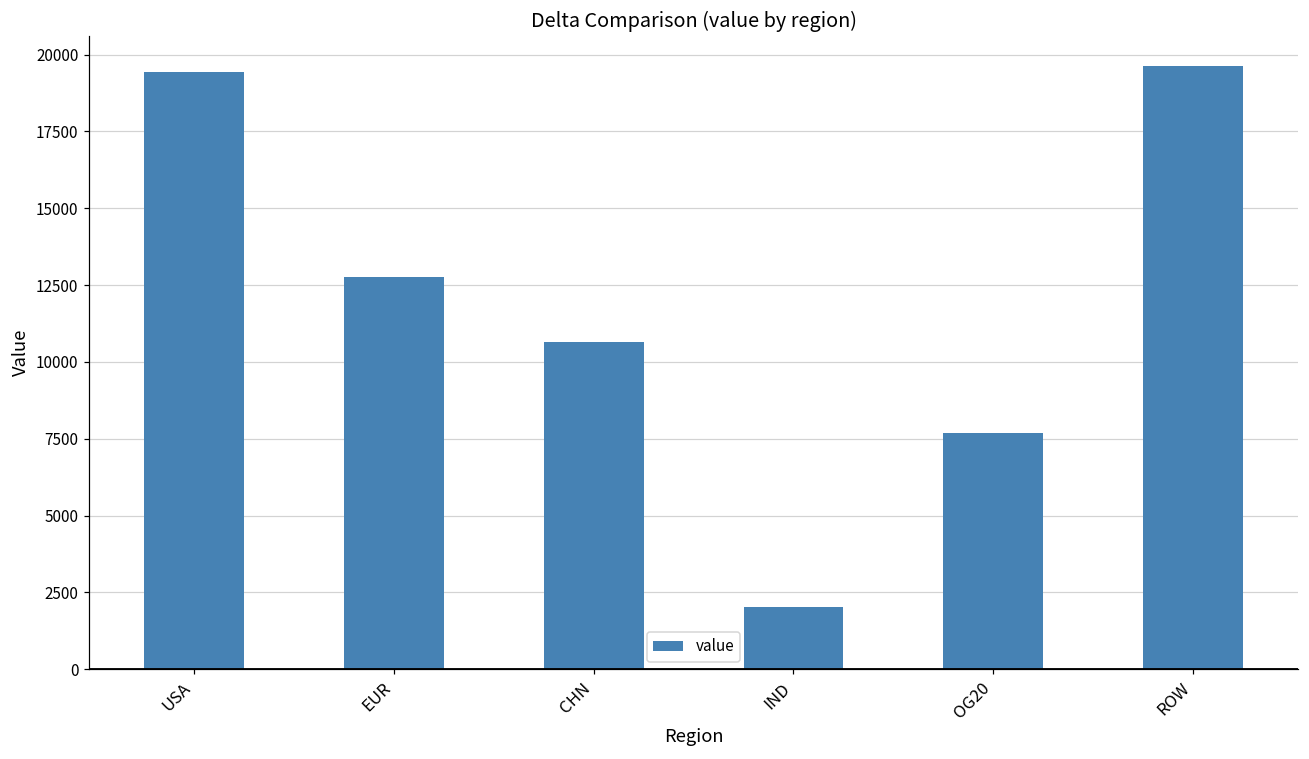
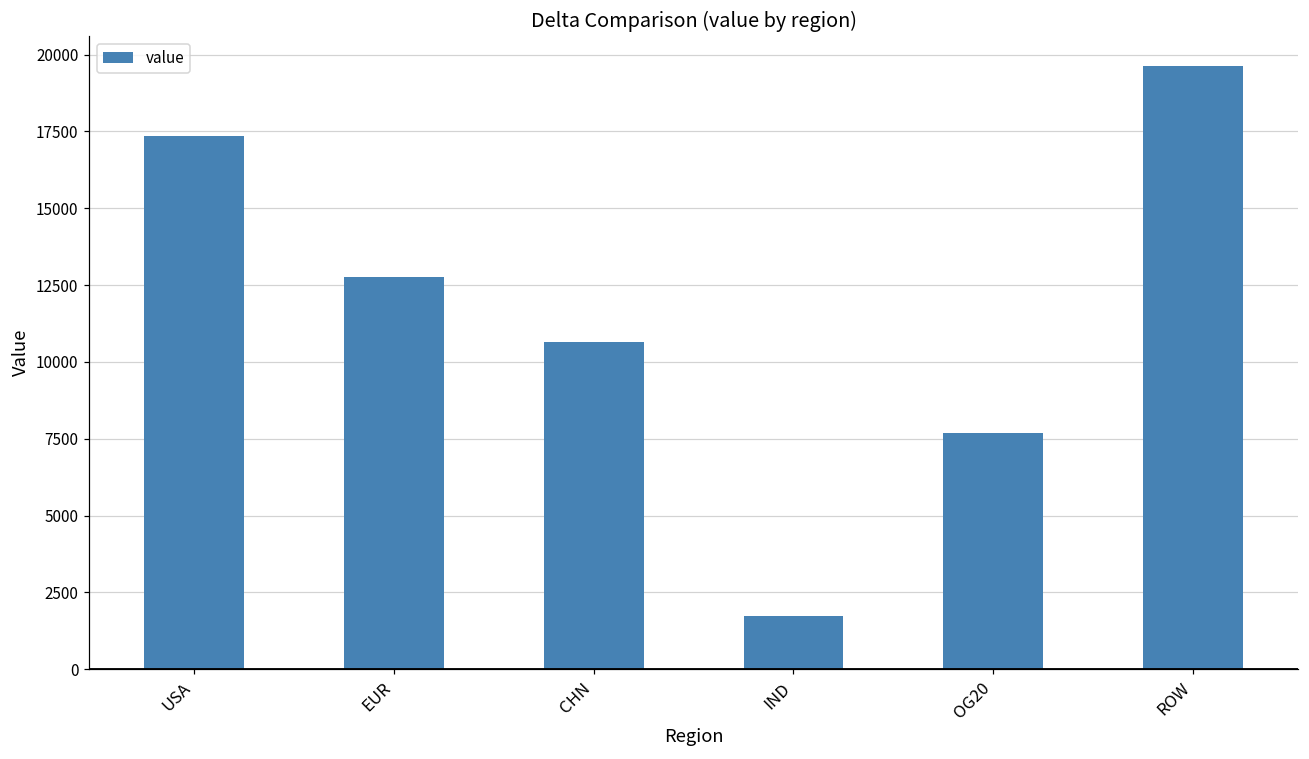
  {
-   "USA": 19400,
+   "USA": 17400,
    "EUR": 12800,
    "CHN": 10700,
-   "IND": 2000,
+   "IND": 1700,
    "OG20": 7700,
    "ROW": 19600
  }
